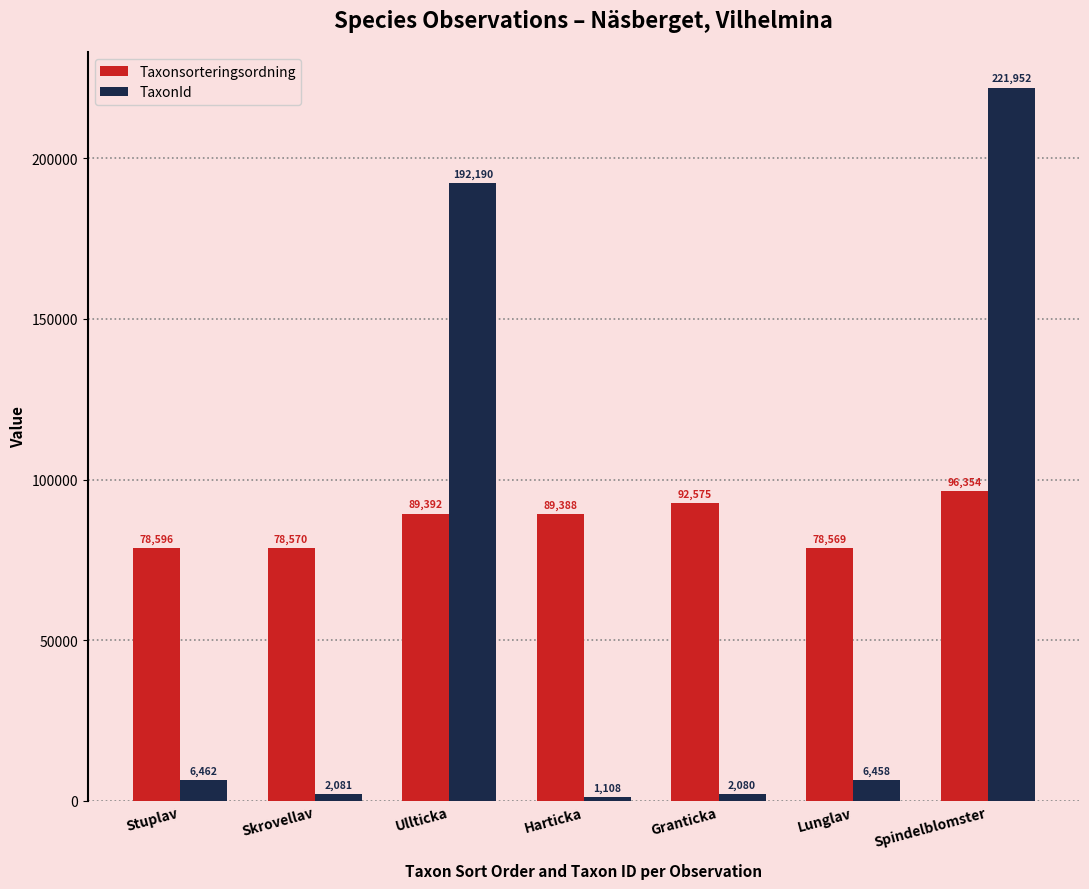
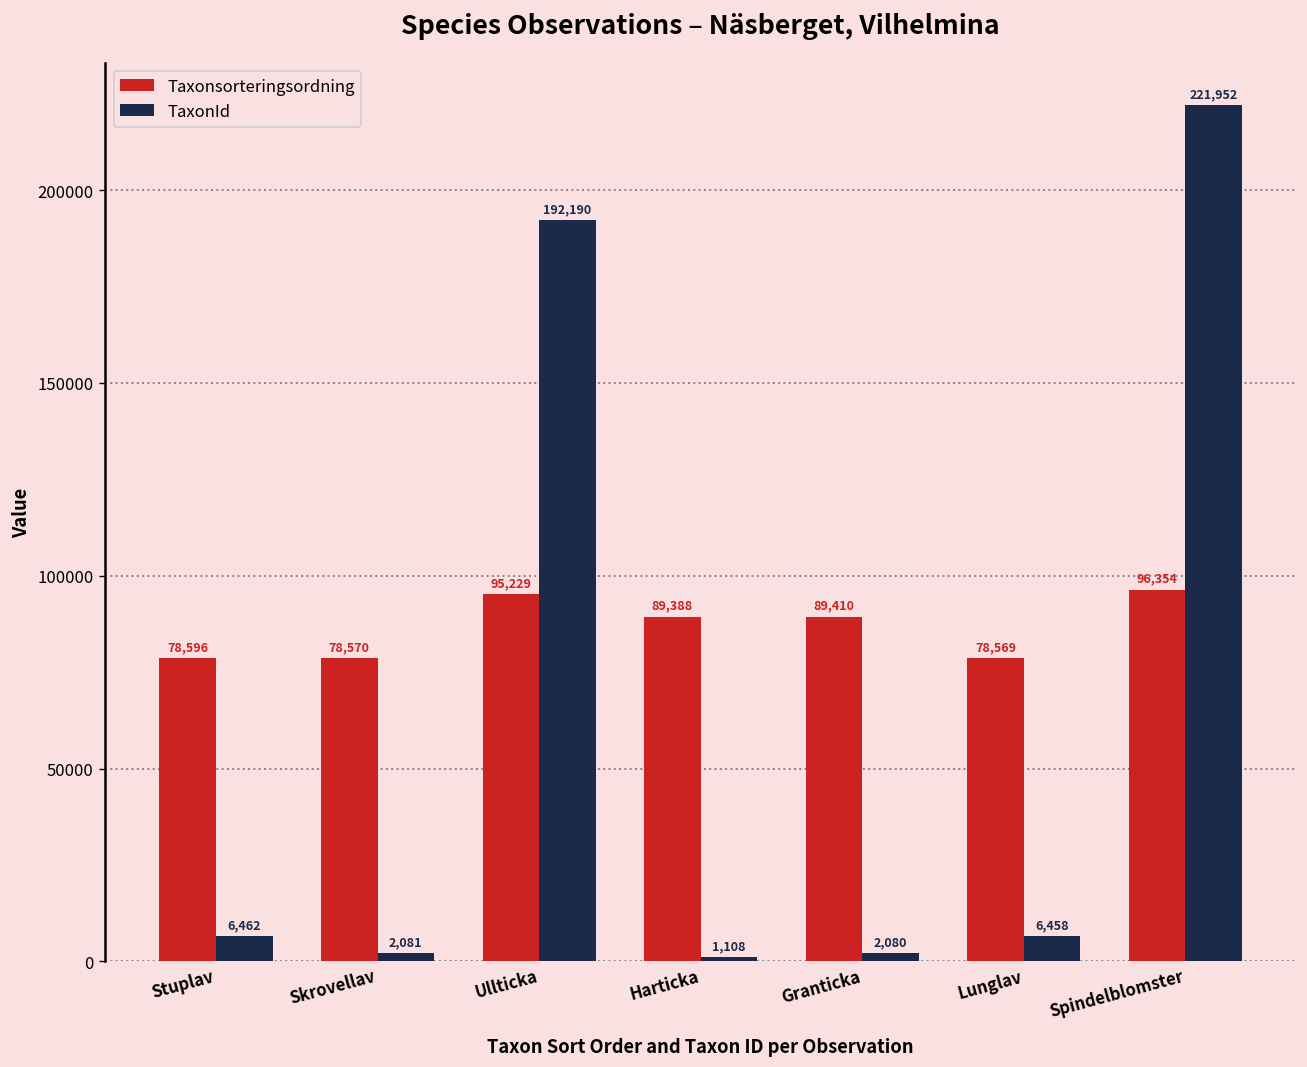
  {
    "Taxonsorteringsordning": {
      "Stuplav": "78,596",
      "Skrovellav": "78,570",
-     "Ullticka": "89,392",
+     "Ullticka": "95,229",
      "Harticka": "89,388",
-     "Granticka": "92,575",
+     "Granticka": "89,410",
      "Lunglav": "78,569",
      "Spindelblomster": "96,354"
    },
    "TaxonId": {
      "Stuplav": "6,462",
      "Skrovellav": "2,081",
      "Ullticka": "192,190",
      "Harticka": "1,108",
      "Granticka": "2,080",
      "Lunglav": "6,458",
      "Spindelblomster": "221,952"
    }
  }
